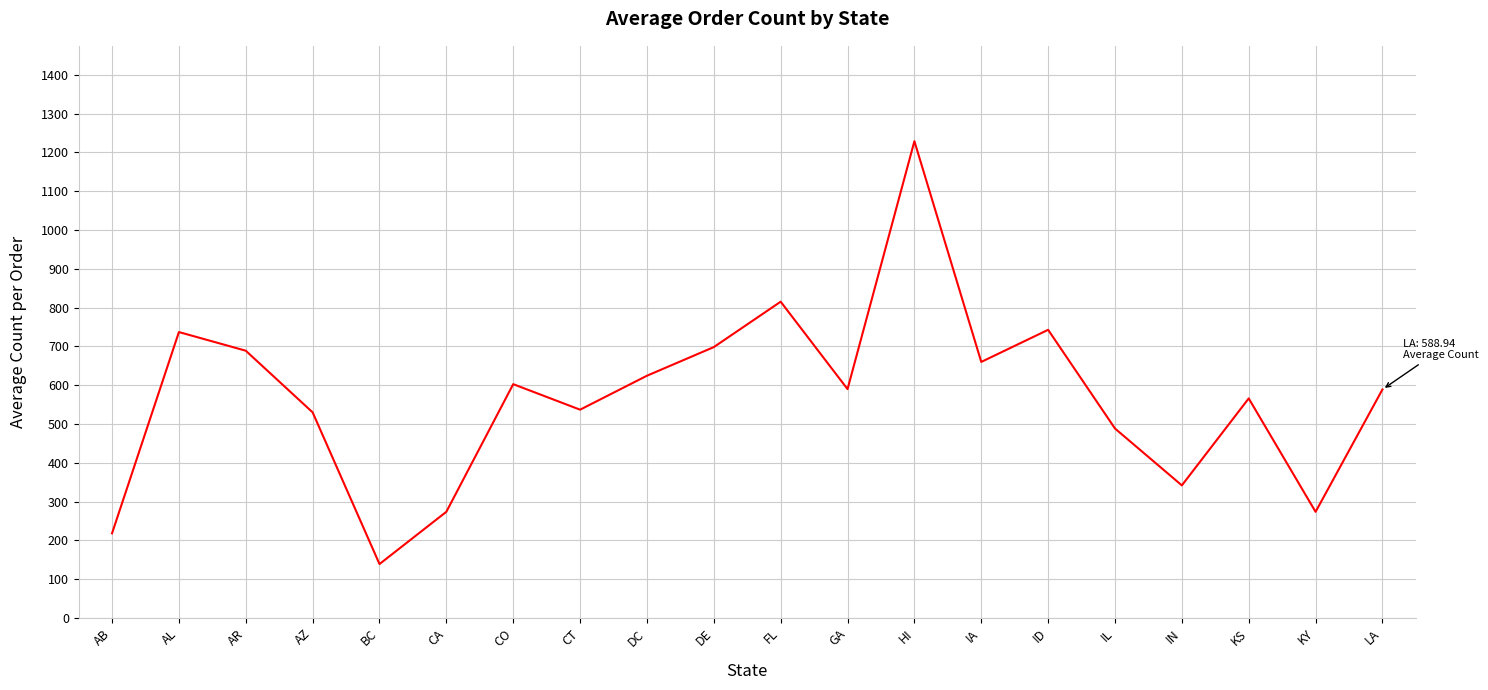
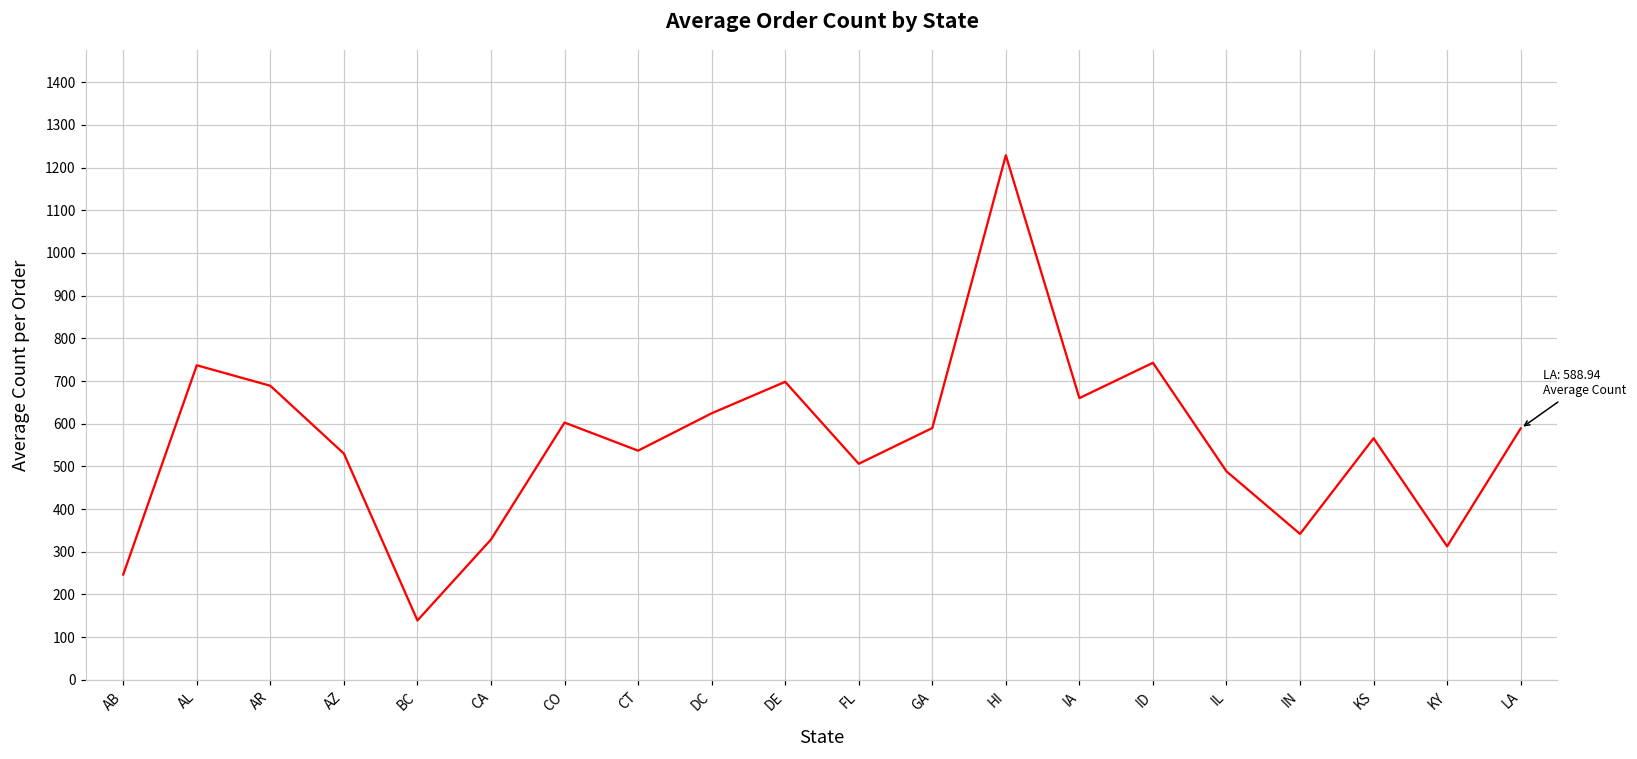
  {
-   "AB": 220,
+   "AB": 250,
    "AL": 740,
    "AR": 690,
    "AZ": 530,
    "BC": 140,
-   "CA": 270,
+   "CA": 330,
    "CO": 600,
    "CT": 540,
    "DC": 620,
    "DE": 700,
-   "FL": 820,
+   "FL": 510,
    "GA": 590,
    "HI": 1230,
    "IA": 660,
    "ID": 740,
    "IL": 490,
    "IN": 340,
    "KS": 570,
-   "KY": 270
+   "KY": 310
  }
